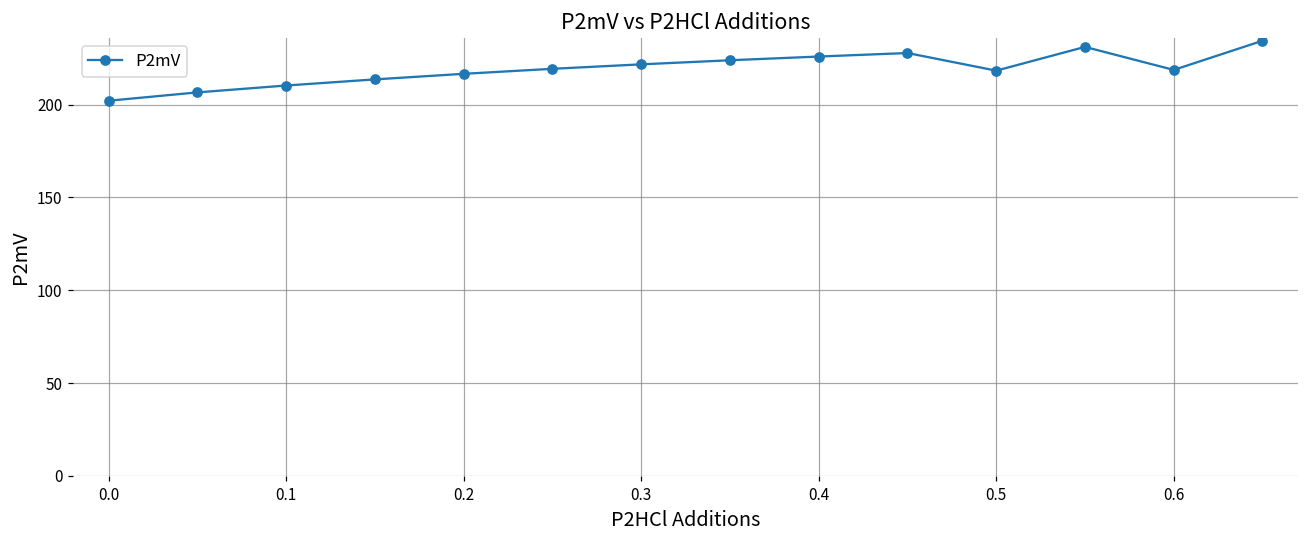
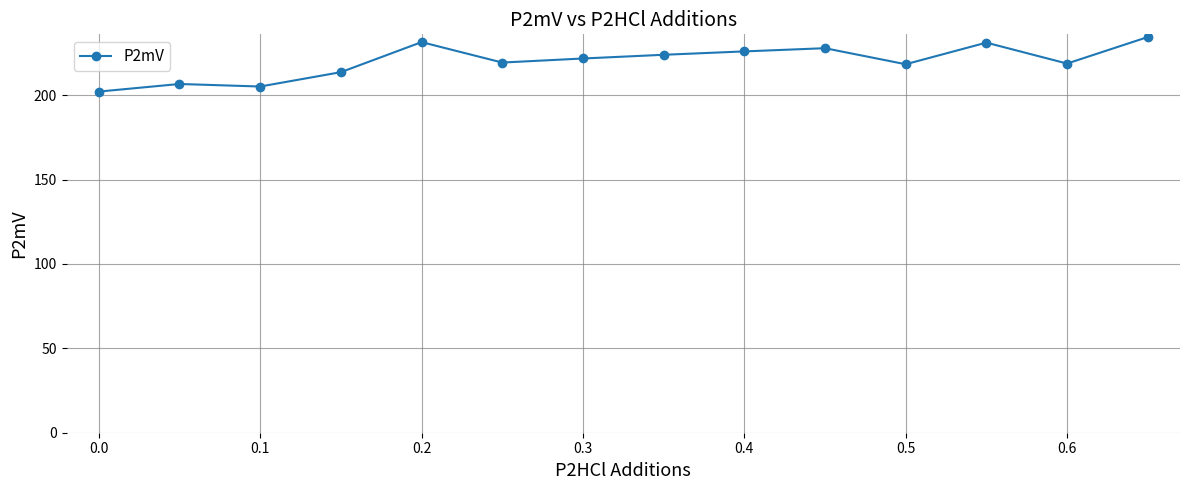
  {
    "0.0": 202,
-   "0.1": 210,
-   "0.2": 217,
+   "0.1": 205,
+   "0.2": 231,
    "0.3": 222,
    "0.4": 226,
    "0.5": 218,
    "0.6": 219
  }
